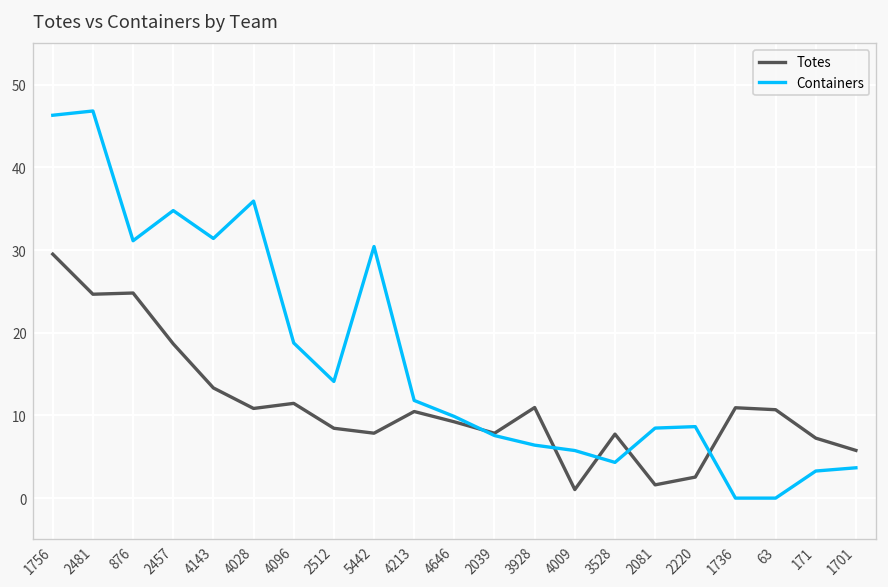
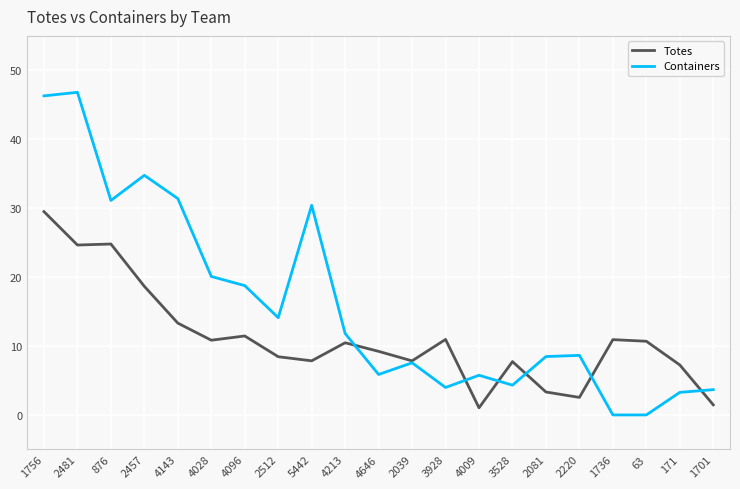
  {
    "Totes": {
      "1756": 30,
      "2481": 25,
      "876": 25,
      "2457": 19,
      "4143": 13,
      "4028": 11,
      "4096": 11,
      "2512": 8,
      "5442": 8,
      "4213": 10,
      "4646": 9,
      "3928": 11,
      "4009": 1,
      "3528": 8,
-     "2081": 2,
+     "2081": 3,
      "2220": 3,
      "1736": 11,
      "63": 11,
      "171": 7,
-     "1701": 6
+     "1701": 1
    },
    "Containers": {
      "1756": 46,
      "2481": 47,
      "876": 31,
      "2457": 35,
      "4143": 31,
-     "4028": 36,
+     "4028": 20,
      "4096": 19,
      "2512": 14,
      "5442": 30,
      "4213": 12,
-     "4646": 10,
-     "3928": 6,
+     "4646": 6,
+     "3928": 4,
      "4009": 6,
      "3528": 4,
      "2081": 8,
      "2220": 9,
      "1736": 0,
      "63": 0,
      "171": 3,
      "1701": 4
    }
  }
